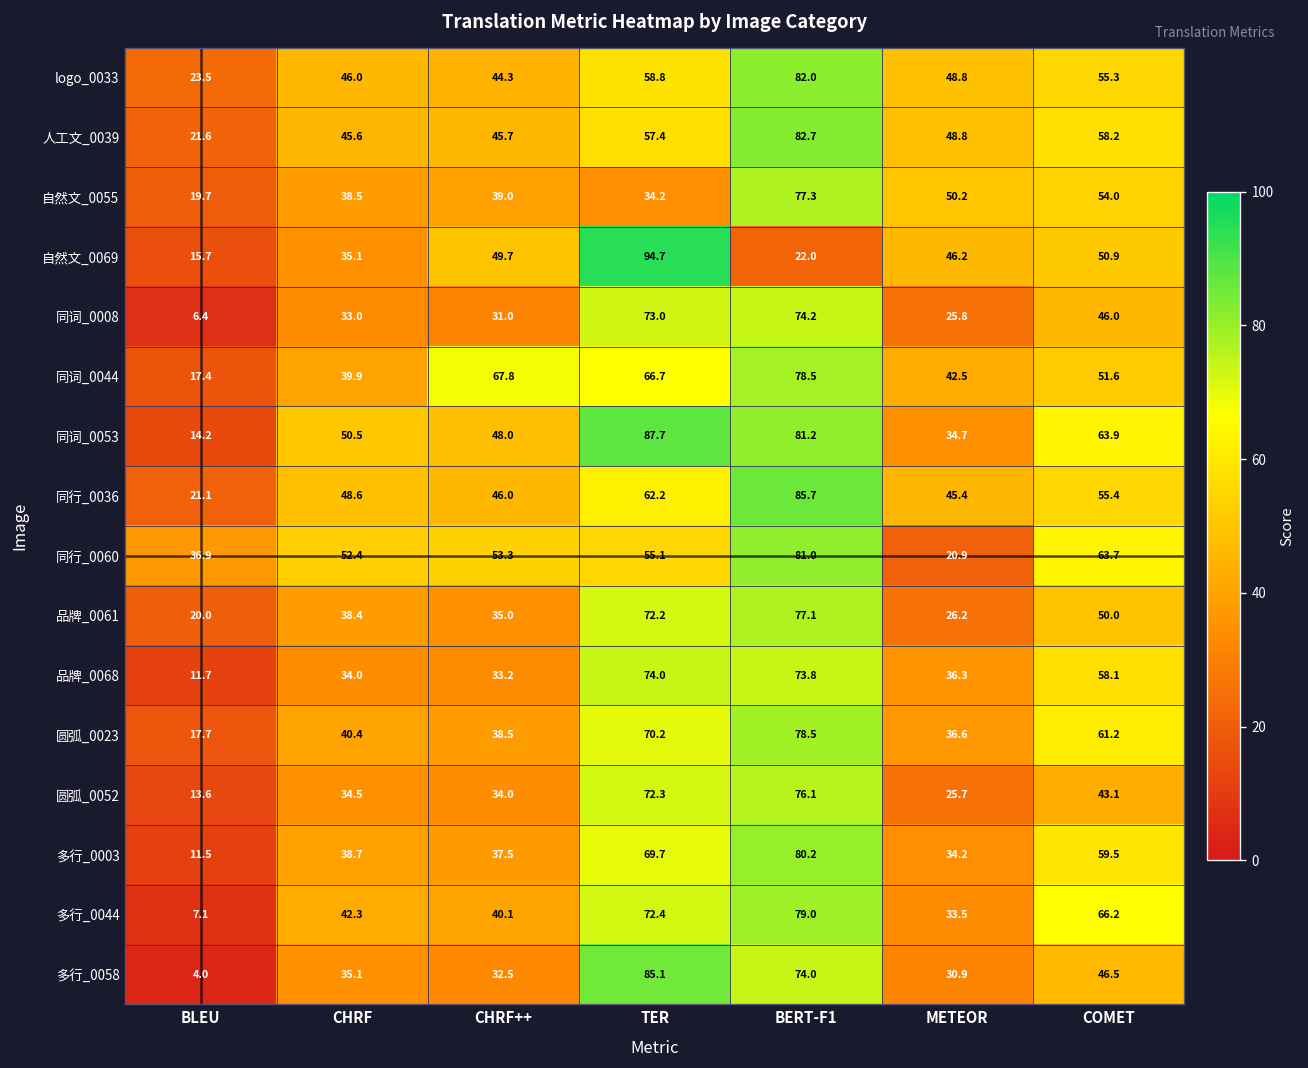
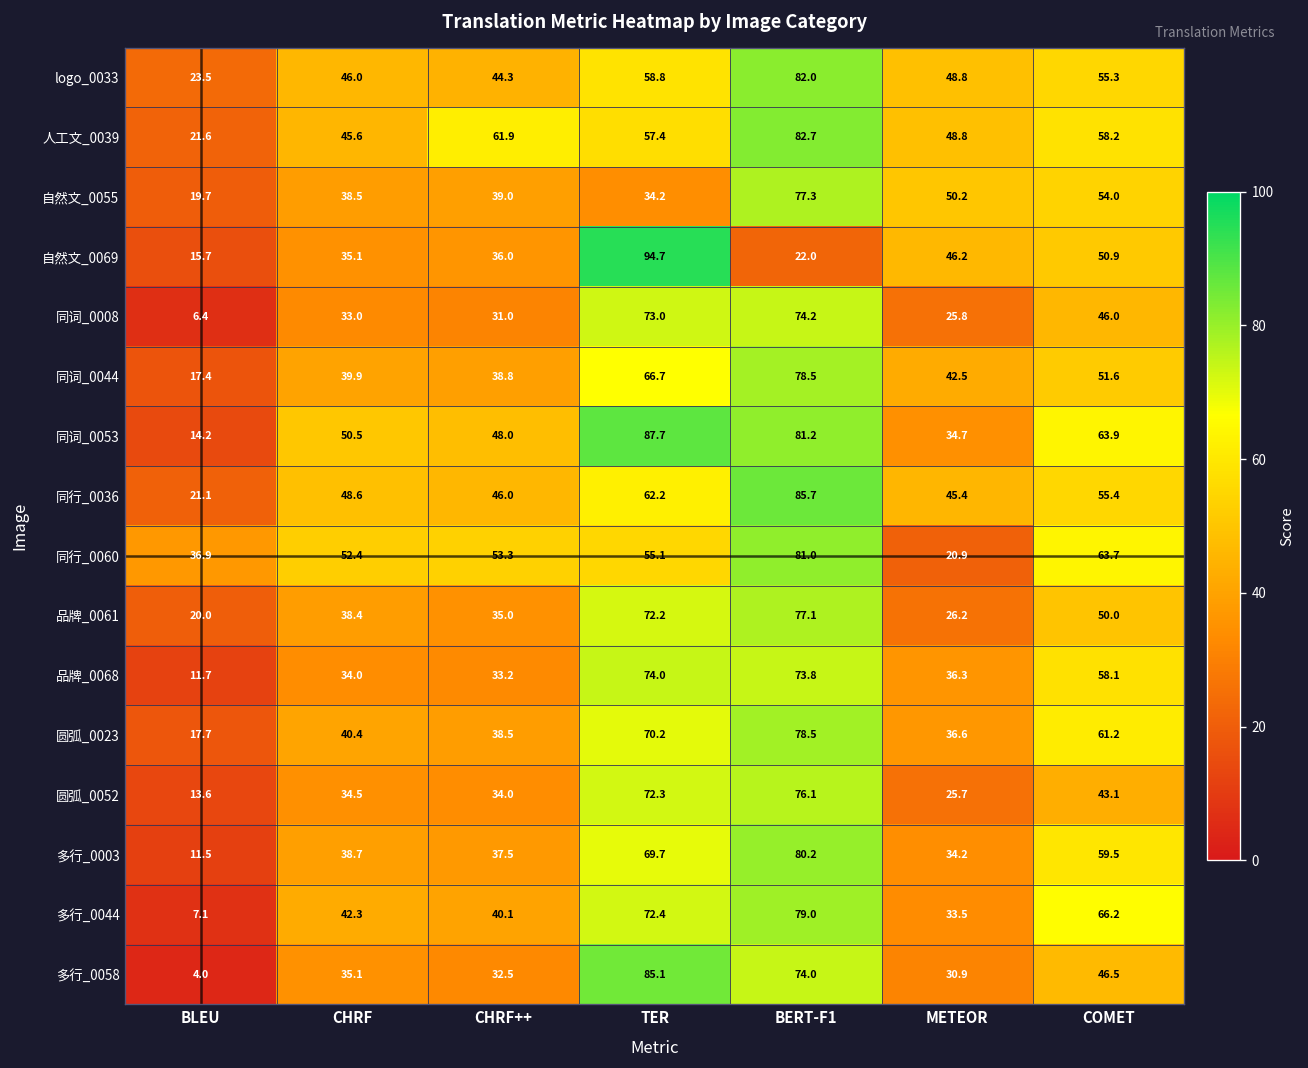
  {
    "logo_0033": {
      "BLEU": 23.5,
      "CHRF": 46.0,
      "CHRF++": 44.3,
      "TER": 58.8,
      "BERT-F1": 82.0,
      "METEOR": 48.8,
      "COMET": 55.3
    },
    "人工文_0039": {
      "BLEU": 21.6,
      "CHRF": 45.6,
-     "CHRF++": 45.7,
+     "CHRF++": 61.9,
      "TER": 57.4,
      "BERT-F1": 82.7,
      "METEOR": 48.8,
      "COMET": 58.2
    },
    "自然文_0055": {
      "BLEU": 19.7,
      "CHRF": 38.5,
      "CHRF++": 39.0,
      "TER": 34.2,
      "BERT-F1": 77.3,
      "METEOR": 50.2,
      "COMET": 54.0
    },
    "自然文_0069": {
      "BLEU": 15.7,
      "CHRF": 35.1,
-     "CHRF++": 49.7,
+     "CHRF++": 36.0,
      "TER": 94.7,
      "BERT-F1": 22.0,
      "METEOR": 46.2,
      "COMET": 50.9
    },
    "同词_0008": {
      "BLEU": 6.4,
      "CHRF": 33.0,
      "CHRF++": 31.0,
      "TER": 73.0,
      "BERT-F1": 74.2,
      "METEOR": 25.8,
      "COMET": 46.0
    },
    "同词_0044": {
      "BLEU": 17.4,
      "CHRF": 39.9,
-     "CHRF++": 67.8,
+     "CHRF++": 38.8,
      "TER": 66.7,
      "BERT-F1": 78.5,
      "METEOR": 42.5,
      "COMET": 51.6
    },
    "同词_0053": {
      "BLEU": 14.2,
      "CHRF": 50.5,
      "CHRF++": 48.0,
      "TER": 87.7,
      "BERT-F1": 81.2,
      "METEOR": 34.7,
      "COMET": 63.9
    },
    "同行_0036": {
      "BLEU": 21.1,
      "CHRF": 48.6,
      "CHRF++": 46.0,
      "TER": 62.2,
      "BERT-F1": 85.7,
      "METEOR": 45.4,
      "COMET": 55.4
    },
    "同行_0060": {
      "BLEU": 36.9,
      "CHRF": 52.4,
      "CHRF++": 53.3,
      "TER": 55.1,
      "BERT-F1": 81.0,
      "METEOR": 20.9,
      "COMET": 63.7
    },
    "品牌_0061": {
      "BLEU": 20.0,
      "CHRF": 38.4,
      "CHRF++": 35.0,
      "TER": 72.2,
      "BERT-F1": 77.1,
      "METEOR": 26.2,
      "COMET": 50.0
    },
    "品牌_0068": {
      "BLEU": 11.7,
      "CHRF": 34.0,
      "CHRF++": 33.2,
      "TER": 74.0,
      "BERT-F1": 73.8,
      "METEOR": 36.3,
      "COMET": 58.1
    },
    "圆弧_0023": {
      "BLEU": 17.7,
      "CHRF": 40.4,
      "CHRF++": 38.5,
      "TER": 70.2,
      "BERT-F1": 78.5,
      "METEOR": 36.6,
      "COMET": 61.2
    },
    "圆弧_0052": {
      "BLEU": 13.6,
      "CHRF": 34.5,
      "CHRF++": 34.0,
      "TER": 72.3,
      "BERT-F1": 76.1,
      "METEOR": 25.7,
      "COMET": 43.1
    },
    "多行_0003": {
      "BLEU": 11.5,
      "CHRF": 38.7,
      "CHRF++": 37.5,
      "TER": 69.7,
      "BERT-F1": 80.2,
      "METEOR": 34.2,
      "COMET": 59.5
    },
    "多行_0044": {
      "BLEU": 7.1,
      "CHRF": 42.3,
      "CHRF++": 40.1,
      "TER": 72.4,
      "BERT-F1": 79.0,
      "METEOR": 33.5,
      "COMET": 66.2
    },
    "多行_0058": {
      "BLEU": 4.0,
      "CHRF": 35.1,
      "CHRF++": 32.5,
      "TER": 85.1,
      "BERT-F1": 74.0,
      "METEOR": 30.9,
      "COMET": 46.5
    }
  }
